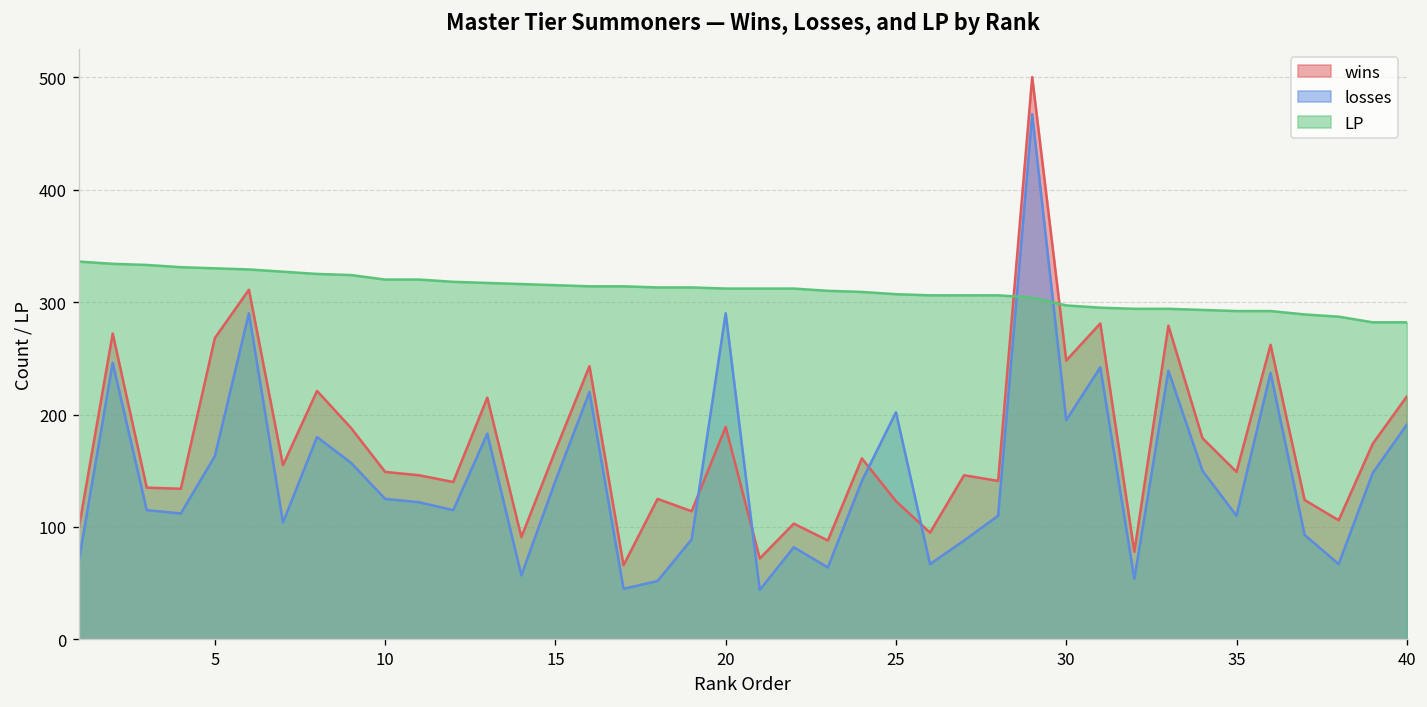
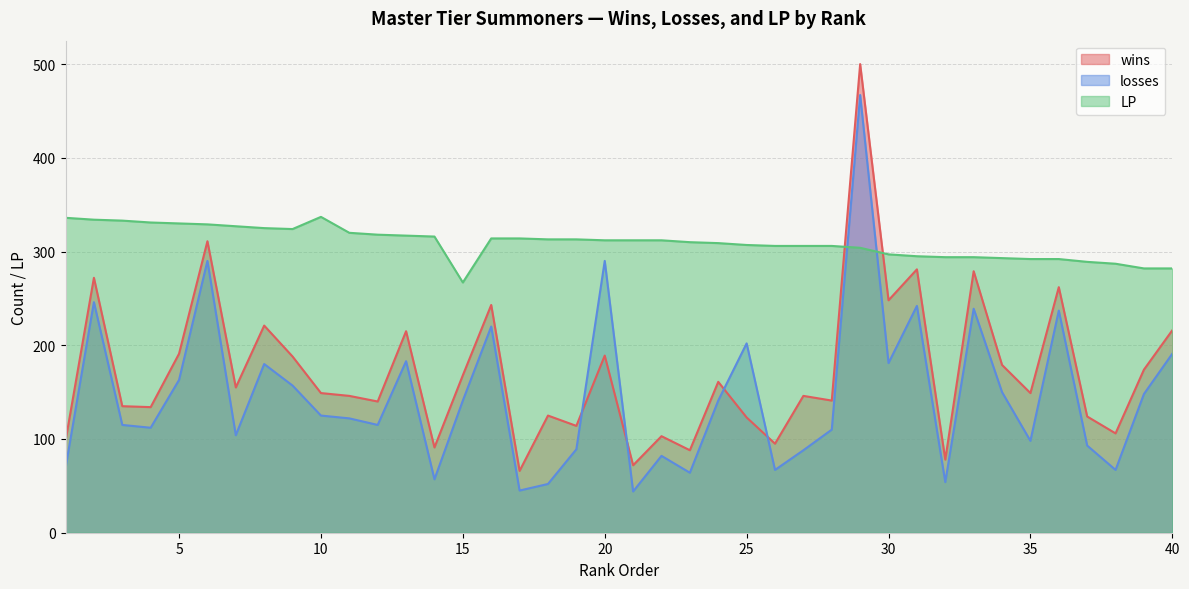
  {
    "wins": {
-     "5": 270,
+     "5": 190,
      "10": 150,
      "15": 170,
      "20": 190,
      "25": 120,
      "30": 250,
      "35": 150,
      "40": 220
    },
    "losses": {
      "5": 160,
      "10": 130,
      "15": 140,
      "20": 290,
      "25": 200,
-     "30": 200,
-     "35": 110,
+     "30": 180,
+     "35": 100,
      "40": 190
    },
    "LP": {
      "5": 330,
-     "10": 320,
-     "15": 320,
+     "10": 340,
+     "15": 270,
      "20": 310,
      "25": 310,
      "30": 300,
      "35": 290,
      "40": 280
    }
  }
